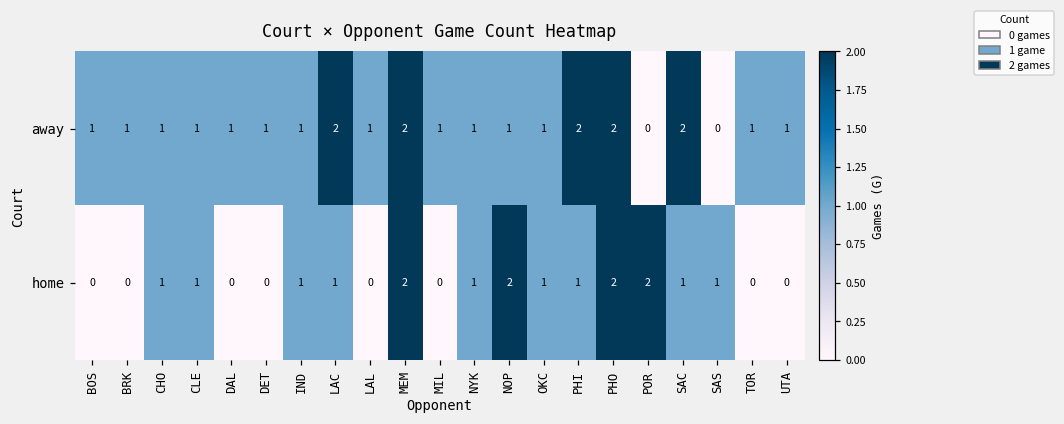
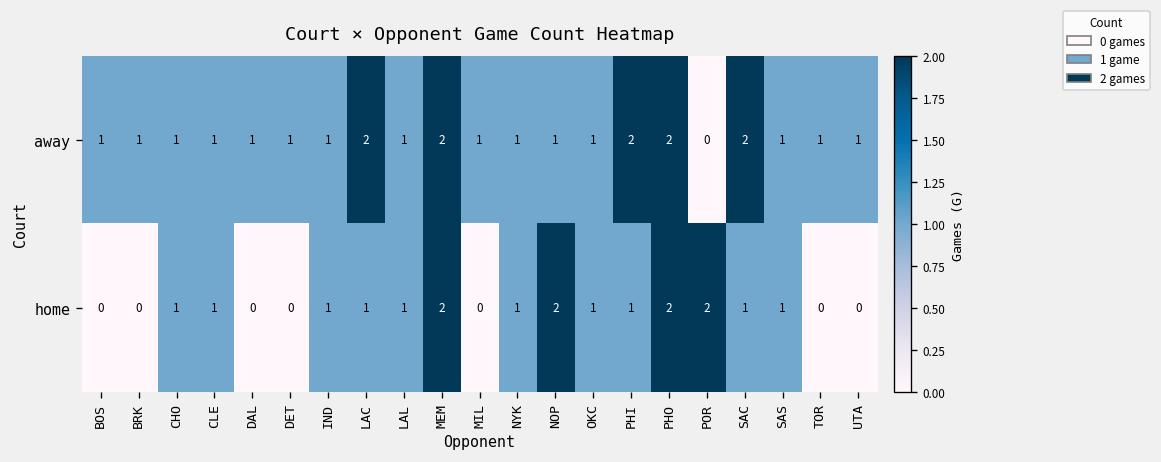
  {
    "away": {
      "BOS": 1,
      "BRK": 1,
      "CHO": 1,
      "CLE": 1,
      "DAL": 1,
      "DET": 1,
      "IND": 1,
      "LAC": 2,
      "LAL": 1,
      "MEM": 2,
      "MIL": 1,
      "NYK": 1,
      "NOP": 1,
      "OKC": 1,
      "PHI": 2,
      "PHO": 2,
      "POR": 0,
      "SAC": 2,
-     "SAS": 0,
+     "SAS": 1,
      "TOR": 1,
      "UTA": 1
    },
    "home": {
      "BOS": 0,
      "BRK": 0,
      "CHO": 1,
      "CLE": 1,
      "DAL": 0,
      "DET": 0,
      "IND": 1,
      "LAC": 1,
-     "LAL": 0,
+     "LAL": 1,
      "MEM": 2,
      "MIL": 0,
      "NYK": 1,
      "NOP": 2,
      "OKC": 1,
      "PHI": 1,
      "PHO": 2,
      "POR": 2,
      "SAC": 1,
      "SAS": 1,
      "TOR": 0,
      "UTA": 0
    }
  }
